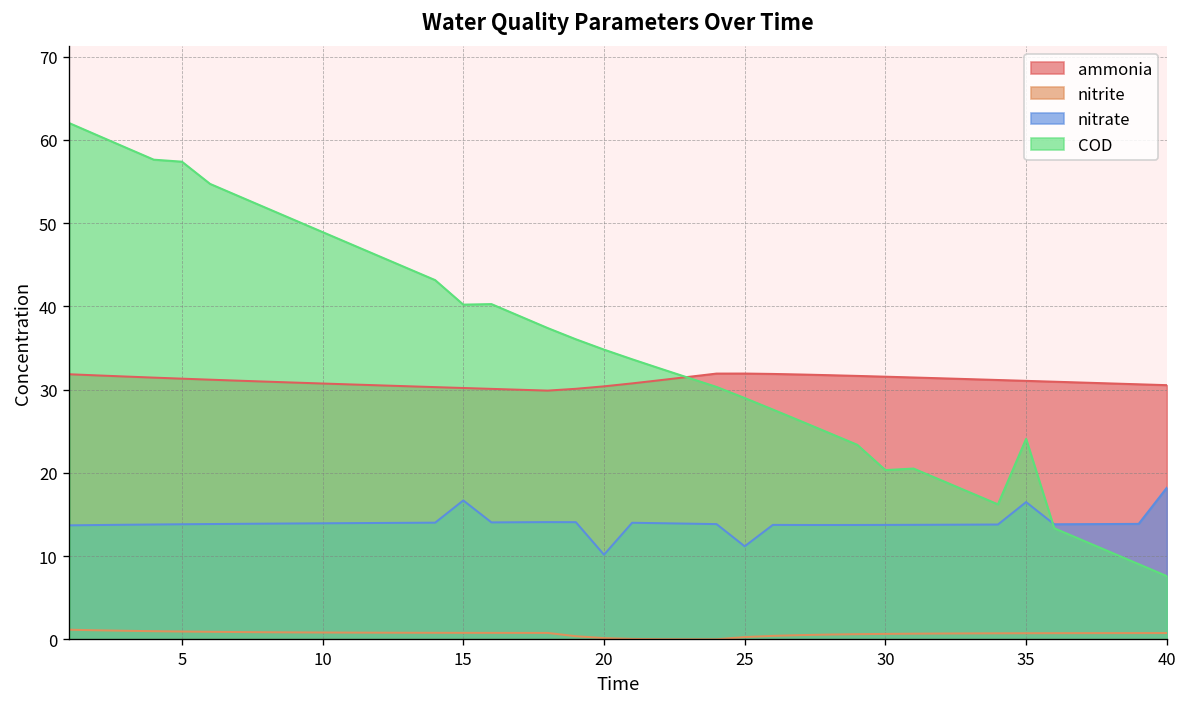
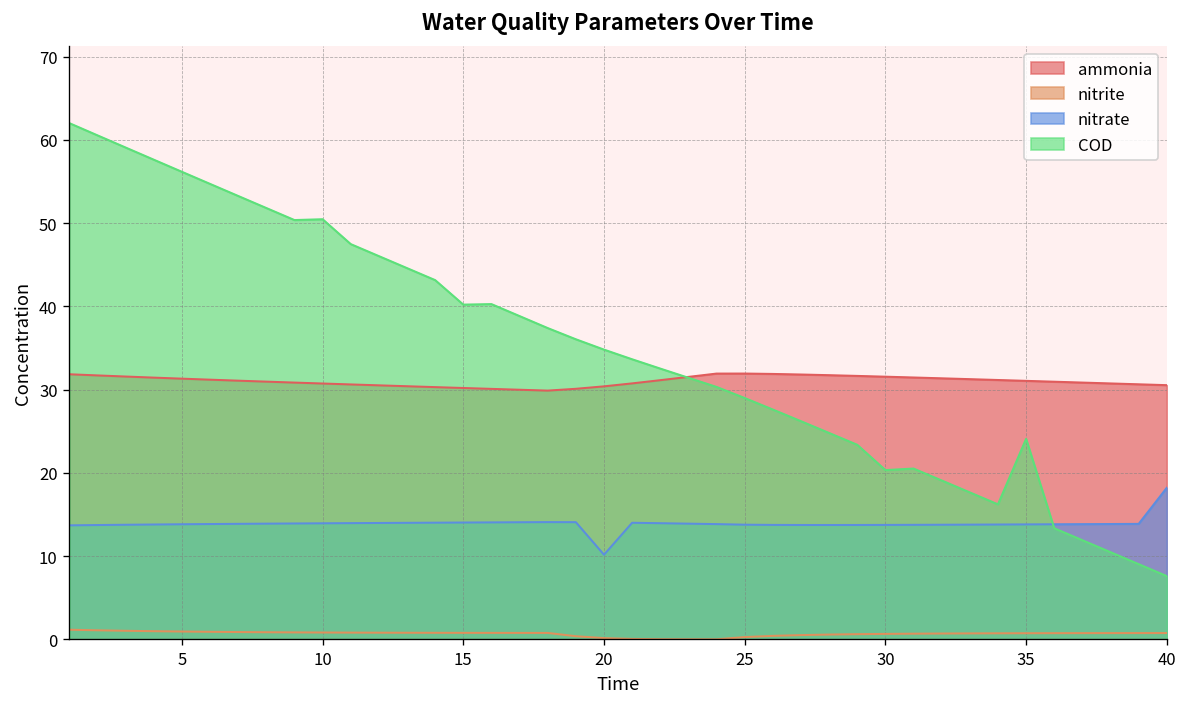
  {
    "nitrate": {
      "5": 14,
      "10": 14,
-     "15": 17,
+     "15": 14,
      "20": 10,
-     "25": 11,
+     "25": 14,
      "30": 14,
-     "35": 17,
+     "35": 14,
      "40": 18
    },
    "COD": {
-     "5": 57,
-     "10": 49,
+     "5": 56,
+     "10": 50,
      "15": 40,
      "20": 35,
      "25": 29,
      "30": 20,
      "35": 24,
      "40": 8
    }
  }
